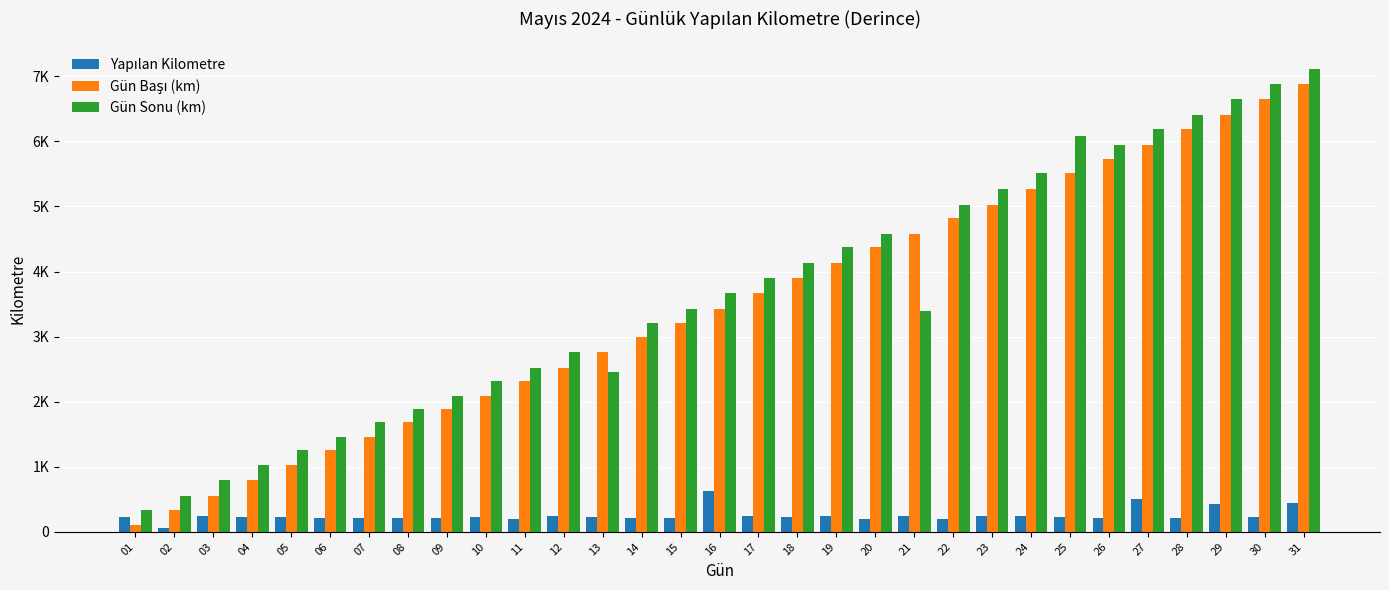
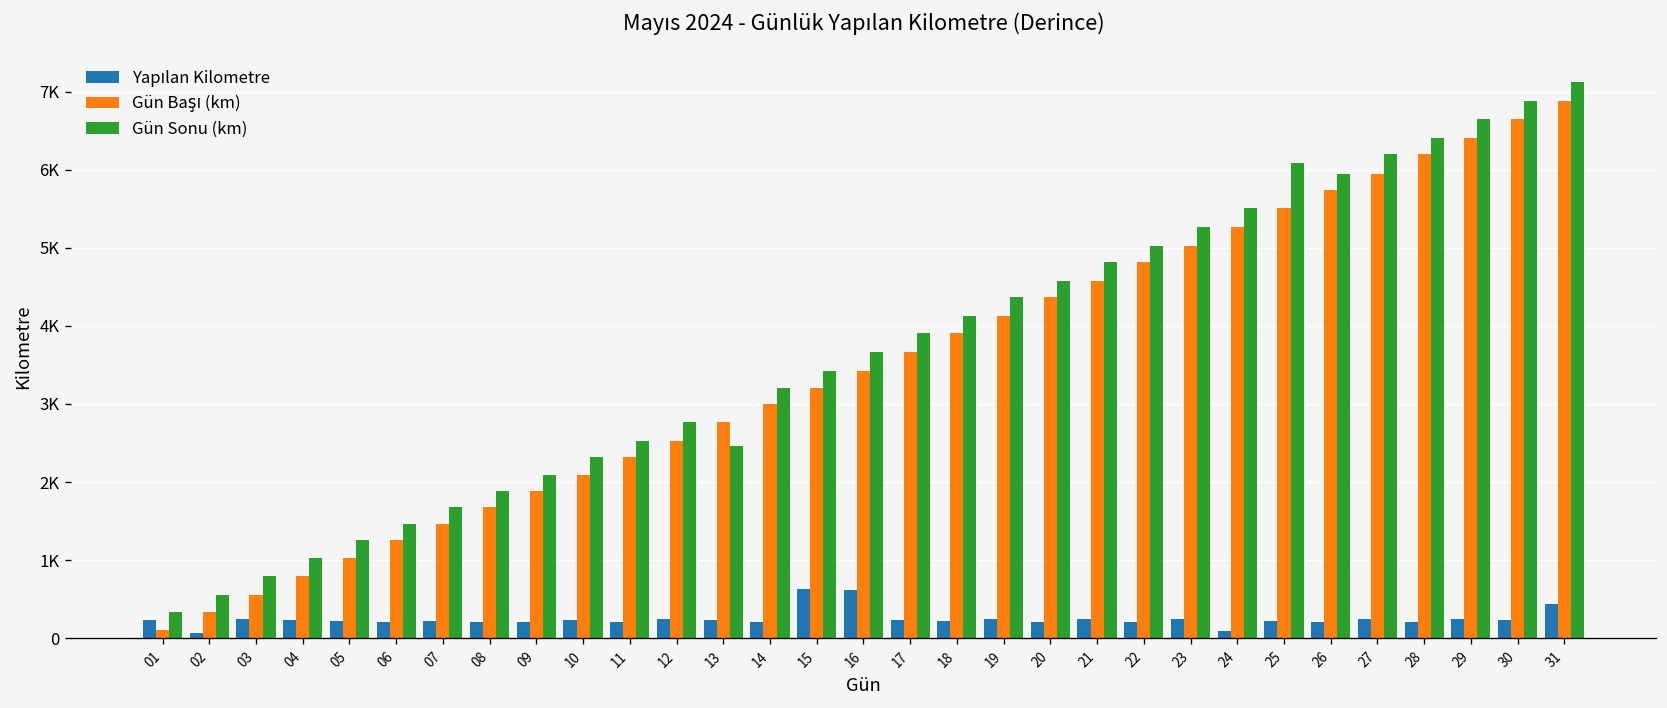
  {
    "Yapılan Kilometre": {
      "01": 200,
      "02": 100,
      "03": 200,
      "04": 200,
      "05": 200,
      "06": 200,
      "07": 200,
      "08": 200,
      "09": 200,
      "10": 200,
      "11": 200,
      "12": 200,
      "13": 200,
      "14": 200,
-     "15": 200,
+     "15": 600,
      "16": 600,
      "17": 200,
      "18": 200,
      "19": 300,
      "20": 200,
      "21": 200,
      "22": 200,
      "23": 200,
-     "24": 200,
+     "24": 100,
      "25": 200,
      "26": 200,
-     "27": 500,
+     "27": 200,
      "28": 200,
-     "29": 400,
+     "29": 200,
      "30": 200,
      "31": 400
    },
    "Gün Başı (km)": {
      "01": 100,
      "02": 300,
      "03": 600,
      "04": 800,
      "05": 1000,
      "06": 1300,
      "07": 1500,
      "08": 1700,
      "09": 1900,
      "10": 2100,
      "11": 2300,
      "12": 2500,
      "13": 2800,
      "14": 3000,
      "15": 3200,
      "16": 3400,
      "17": 3700,
      "18": 3900,
      "19": 4100,
      "20": 4400,
      "21": 4600,
      "22": 4800,
      "23": 5000,
      "24": 5300,
      "25": 5500,
      "26": 5700,
      "27": 5900,
      "28": 6200,
      "29": 6400,
      "30": 6700,
      "31": 6900
    },
    "Gün Sonu (km)": {
      "01": 300,
      "02": 600,
      "03": 800,
      "04": 1000,
      "05": 1300,
      "06": 1500,
      "07": 1700,
      "08": 1900,
      "09": 2100,
      "10": 2300,
      "11": 2500,
      "12": 2800,
      "13": 2500,
      "14": 3200,
      "15": 3400,
      "16": 3700,
      "17": 3900,
      "18": 4100,
      "19": 4400,
      "20": 4600,
-     "21": 3400,
+     "21": 4800,
      "22": 5000,
      "23": 5300,
      "24": 5500,
      "25": 6100,
      "26": 5900,
      "27": 6200,
      "28": 6400,
      "29": 6700,
      "30": 6900,
      "31": 7100
    }
  }
